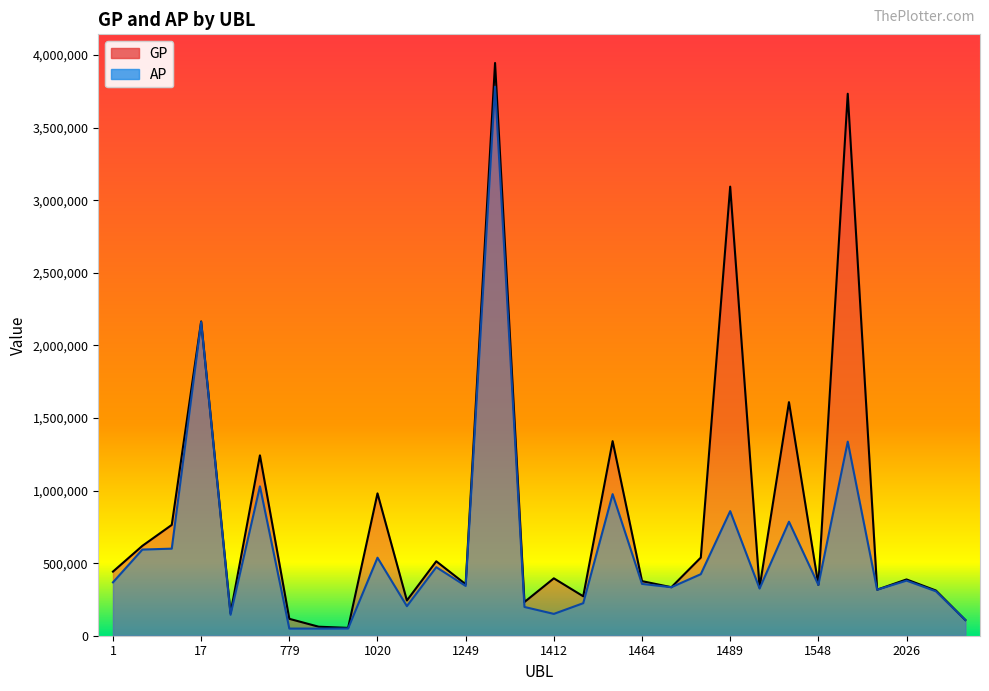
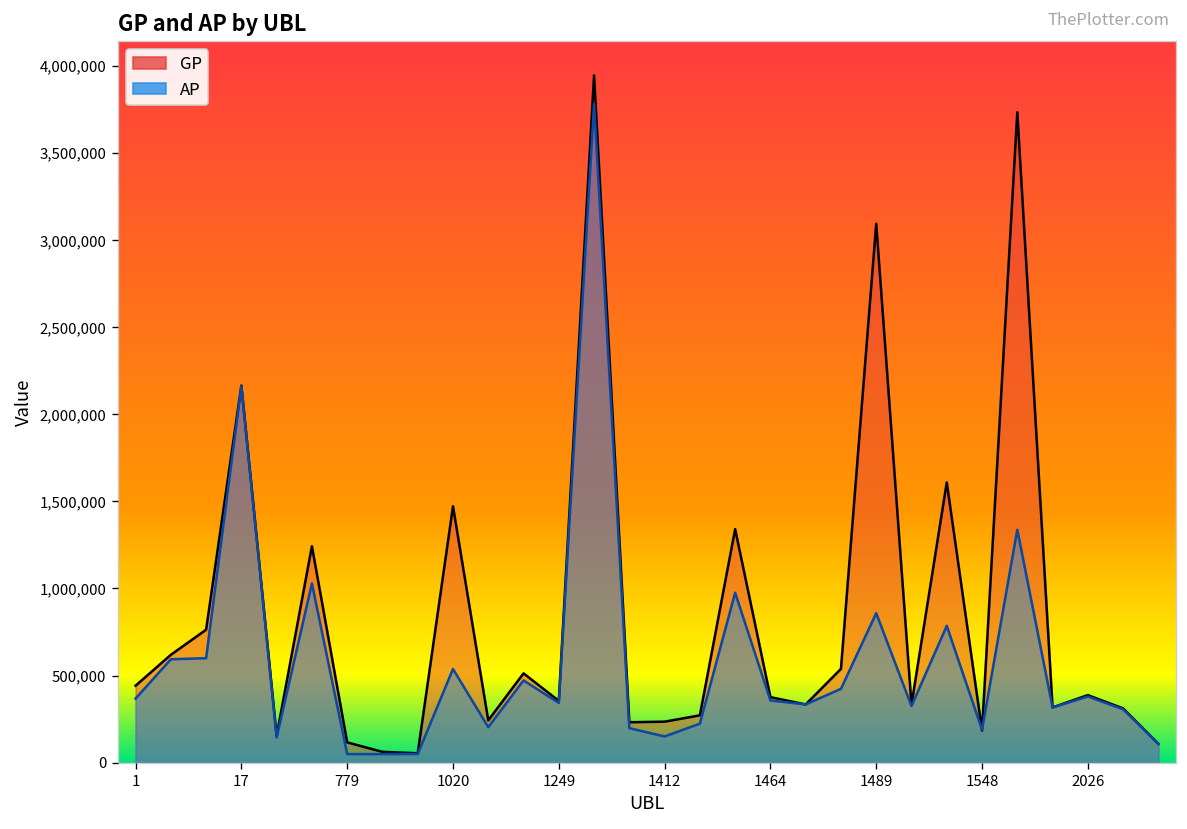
  {
    "GP": {
      "779": "120,000",
-     "1020": "980,000",
-     "1412": "400,000",
+     "1020": "1,470,000",
+     "1412": "240,000",
      "1464": "380,000",
      "1489": "3,090,000",
-     "1548": "350,000"
+     "1548": "180,000"
    },
    "AP": {
      "779": "50,000",
      "1020": "540,000",
      "1412": "150,000",
      "1464": "360,000",
      "1489": "860,000",
-     "1548": "350,000"
+     "1548": "190,000"
    }
  }
